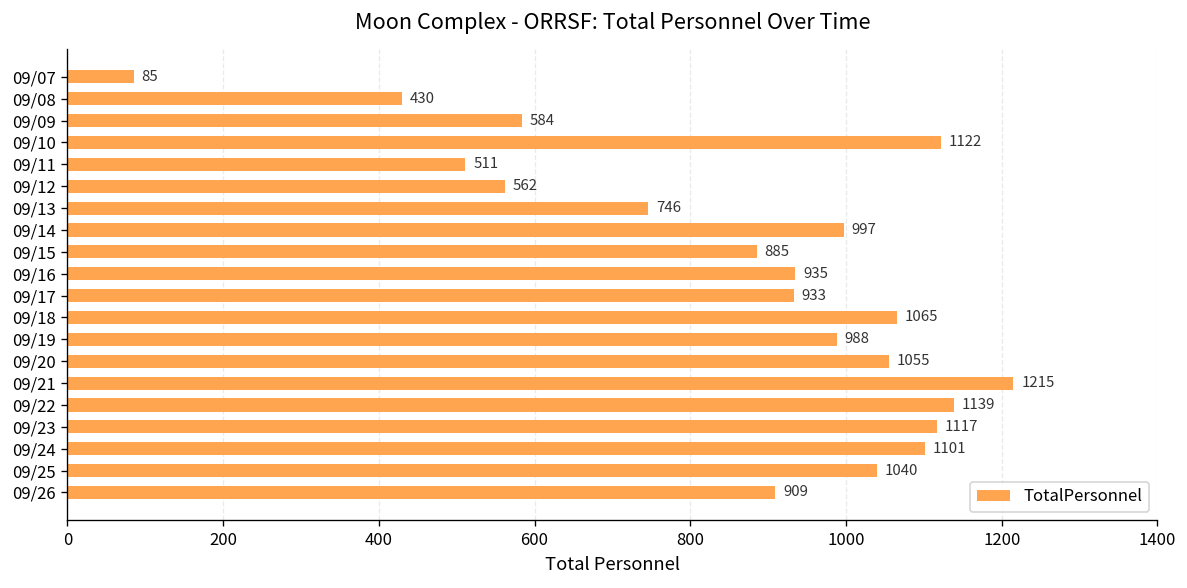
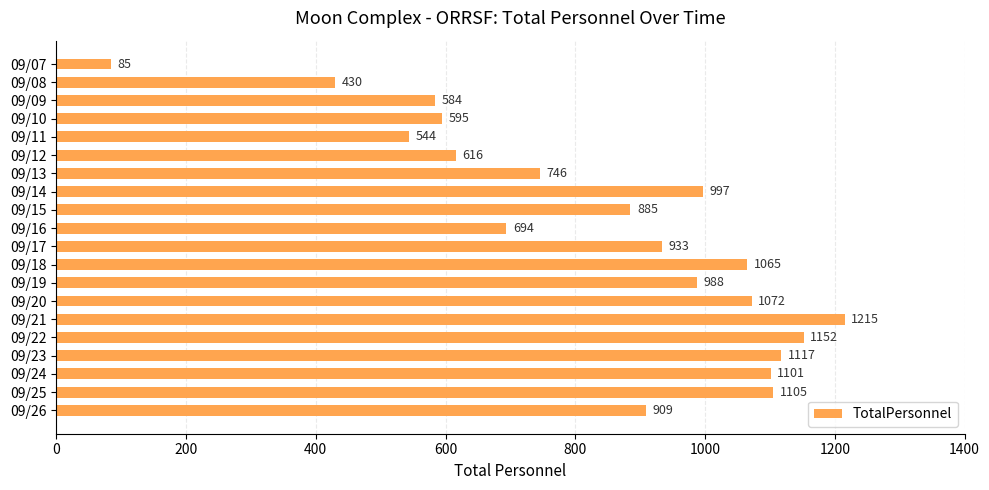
  {
    "09/07": 85,
    "09/08": 430,
    "09/09": 584,
-   "09/10": 1122,
-   "09/11": 511,
-   "09/12": 562,
+   "09/10": 595,
+   "09/11": 544,
+   "09/12": 616,
    "09/13": 746,
    "09/14": 997,
    "09/15": 885,
-   "09/16": 935,
+   "09/16": 694,
    "09/17": 933,
    "09/18": 1065,
    "09/19": 988,
-   "09/20": 1055,
+   "09/20": 1072,
    "09/21": 1215,
-   "09/22": 1139,
+   "09/22": 1152,
    "09/23": 1117,
    "09/24": 1101,
-   "09/25": 1040,
+   "09/25": 1105,
    "09/26": 909
  }
